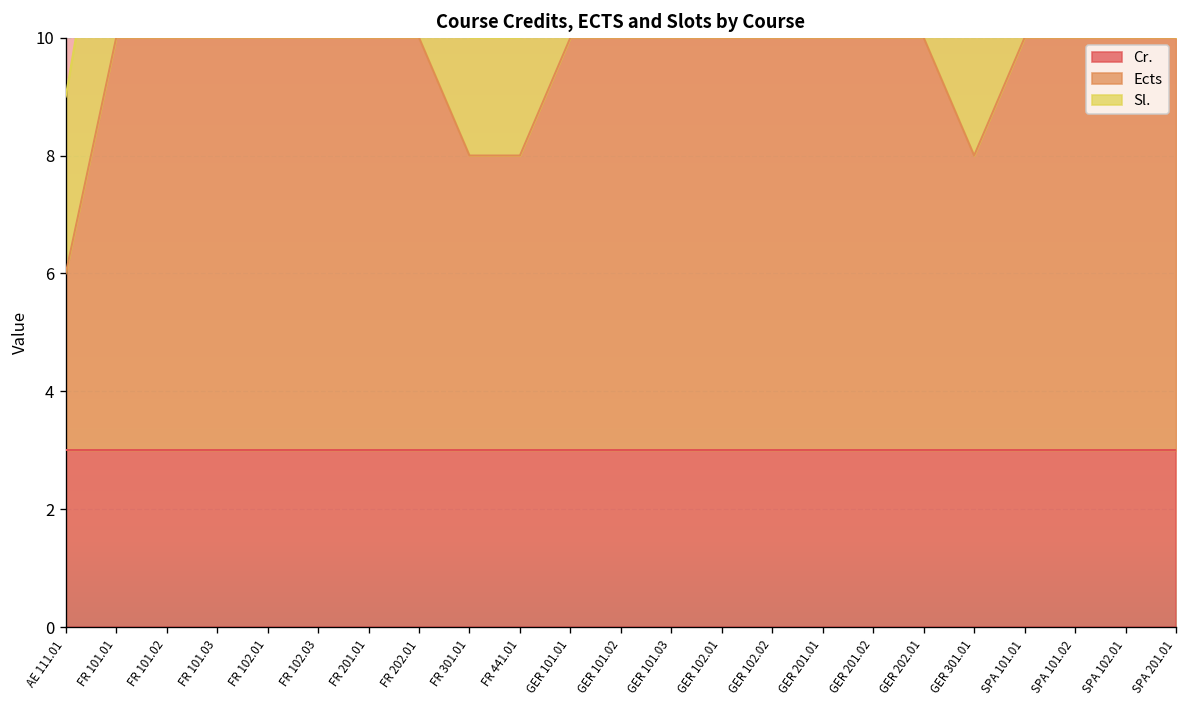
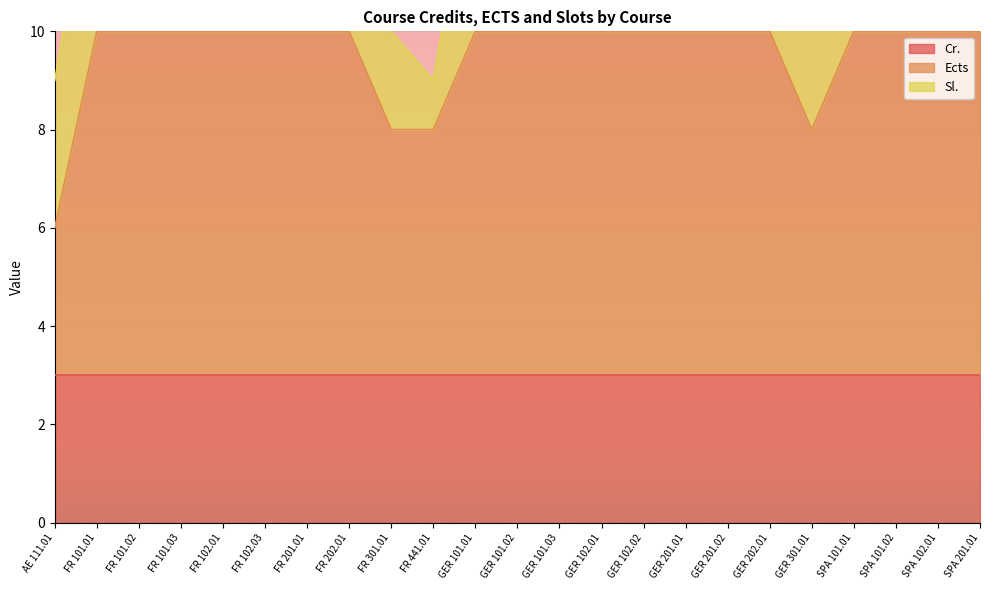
  {
    "Sl.": {
      "AE 111.01": 3,
      "FR 301.01": 2,
-     "FR 441.01": 2
+     "FR 441.01": 1
    }
  }
